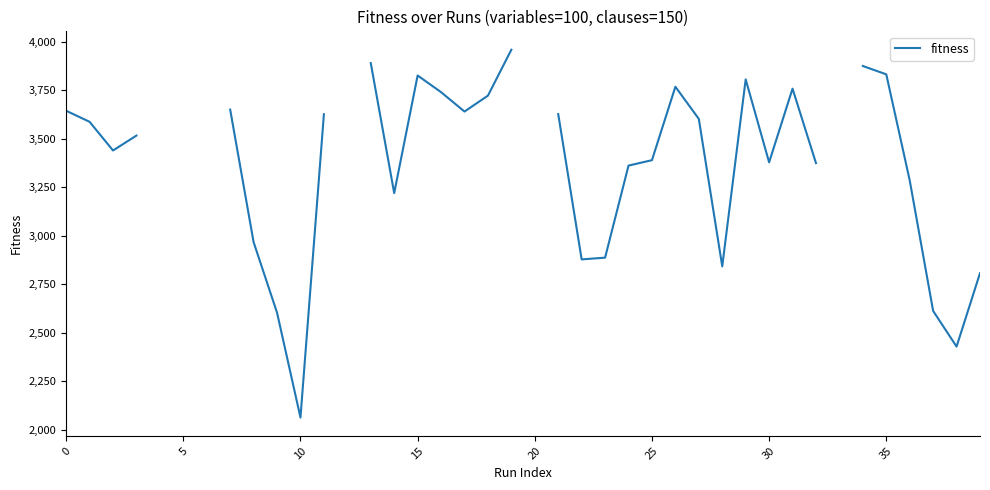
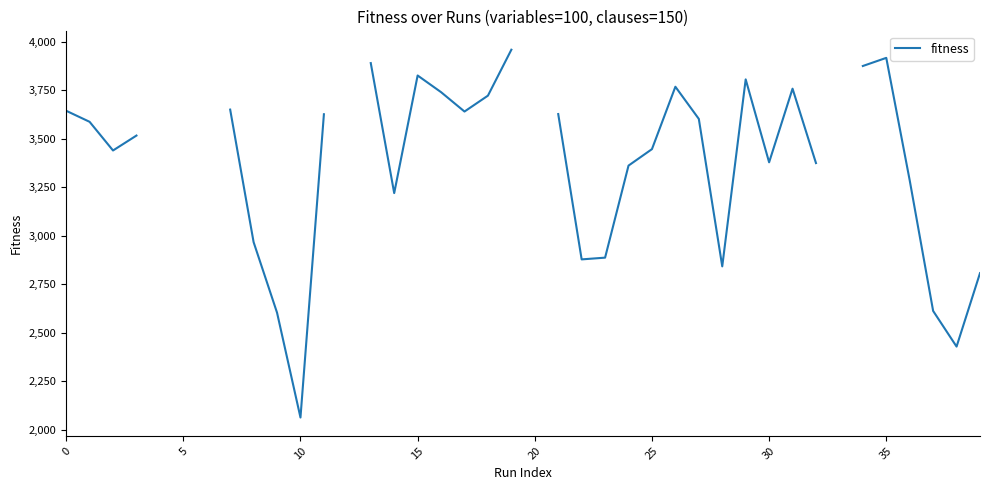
  {
    "0": "3,650",
    "10": "2,060",
    "15": "3,830",
-   "25": "3,390",
+   "25": "3,450",
    "30": "3,380",
-   "35": "3,830"
+   "35": "3,920"
  }
